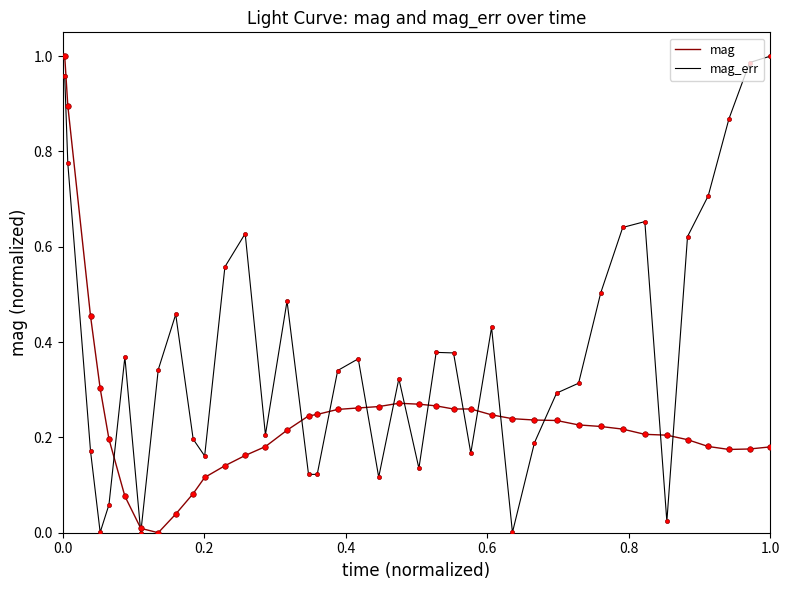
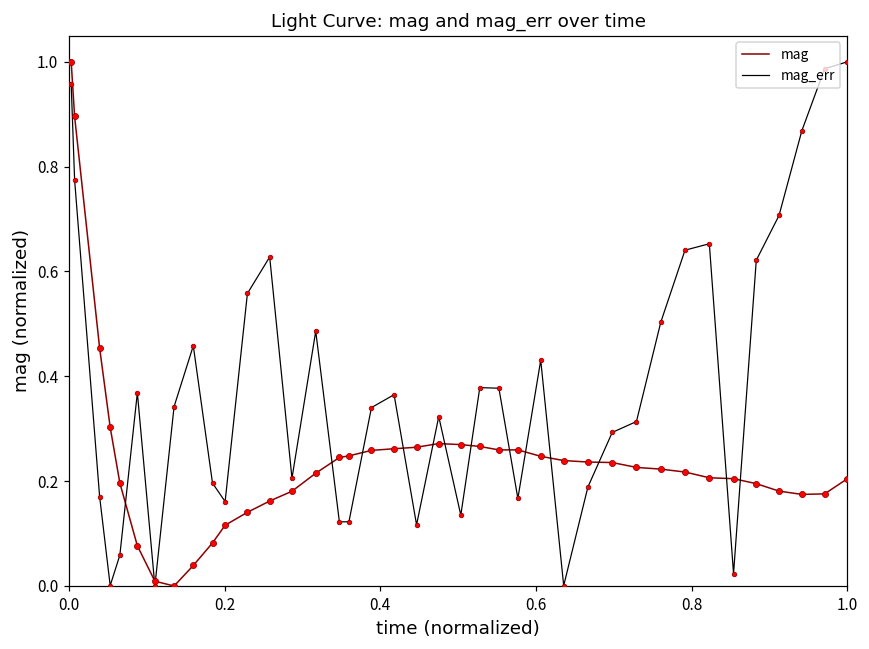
  {
    "mag": {
      "0.0": 1.00,
-     "1.0": 0.18
+     "1.0": 0.20
    },
    "mag_err": {
      "0.0": 0.96,
      "1.0": 1.00
    }
  }
